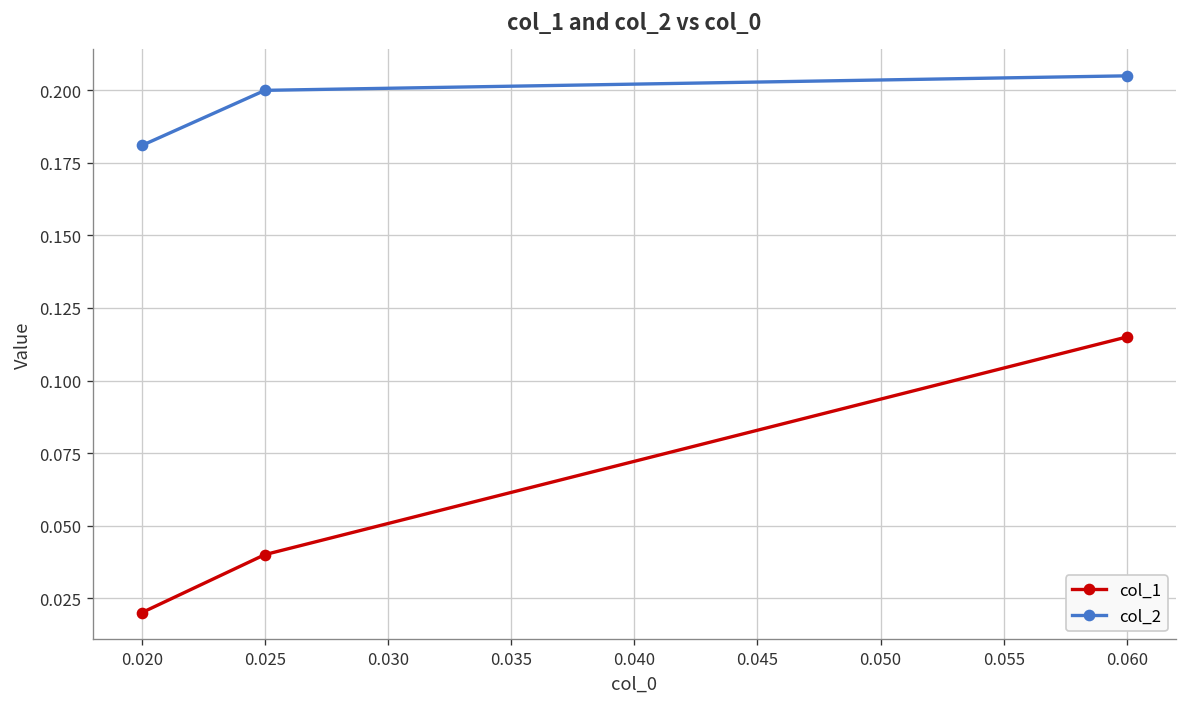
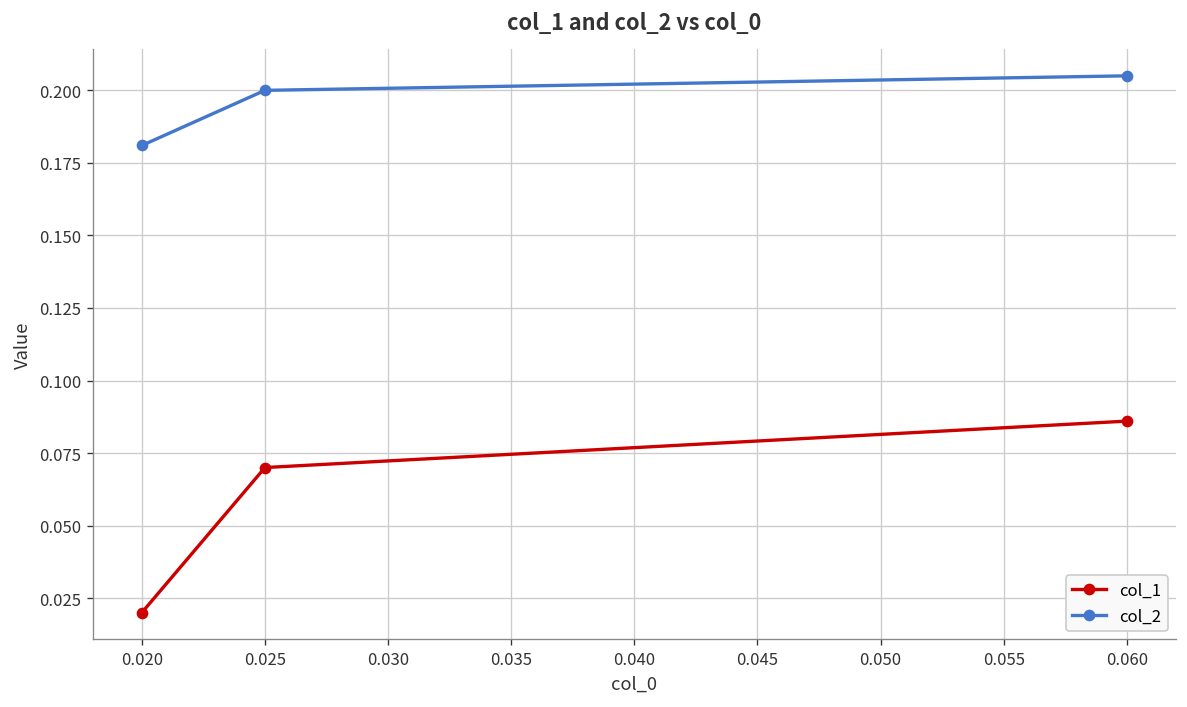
  {
    "col_1": {
      "0.020": 0.020,
-     "0.025": 0.04,
-     "0.060": 0.115
+     "0.025": 0.07,
+     "0.060": 0.086
    },
    "col_2": {
      "0.020": 0.181,
      "0.025": 0.200,
      "0.060": 0.205
    }
  }
